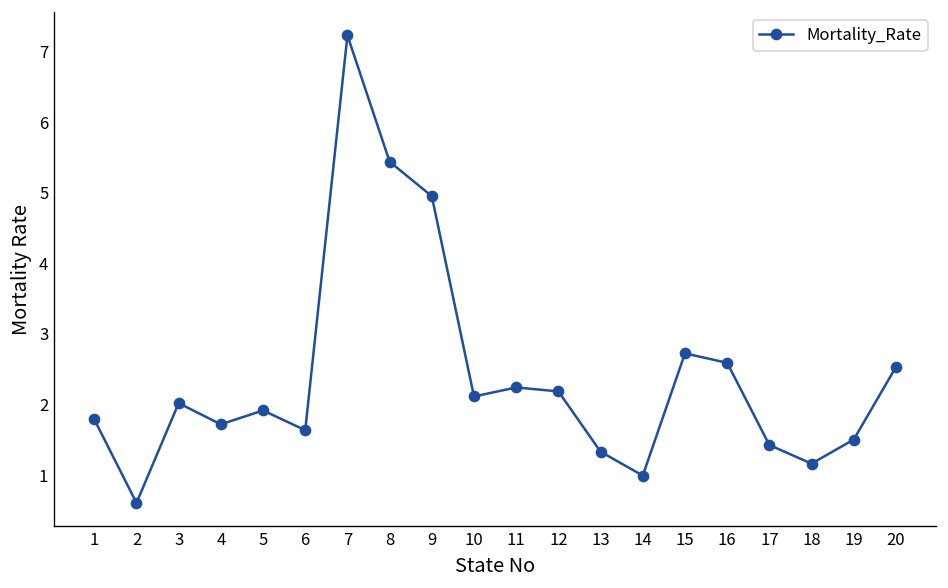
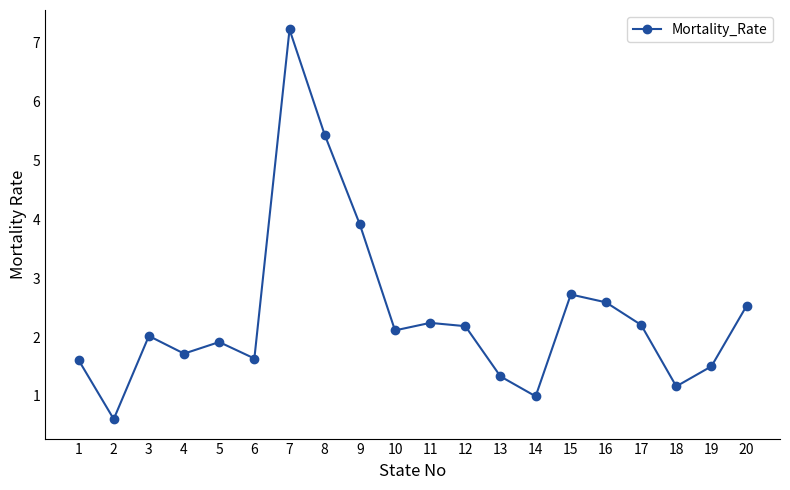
  {
-   "1": 1.8,
+   "1": 1.6,
    "2": 0.6,
    "3": 2.0,
    "4": 1.7,
    "5": 1.9,
    "6": 1.6,
    "7": 7.2,
    "8": 5.4,
-   "9": 5.0,
+   "9": 3.9,
    "10": 2.1,
    "11": 2.2,
    "12": 2.2,
    "13": 1.3,
    "14": 1.0,
    "15": 2.7,
    "16": 2.6,
-   "17": 1.4,
+   "17": 2.2,
    "18": 1.2,
    "19": 1.5,
    "20": 2.5
  }
